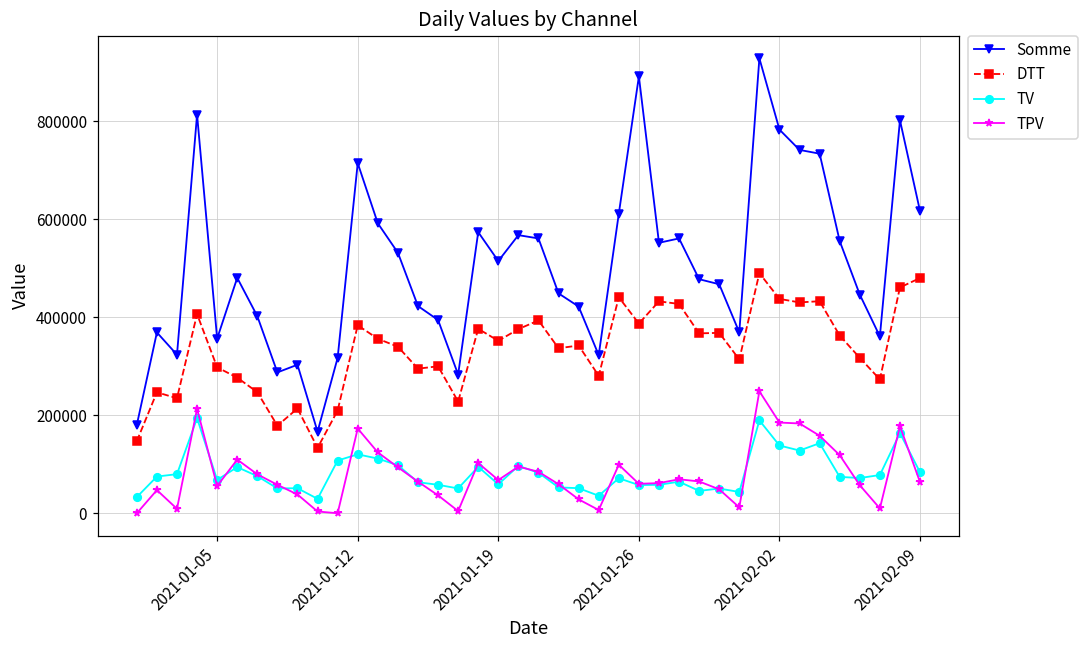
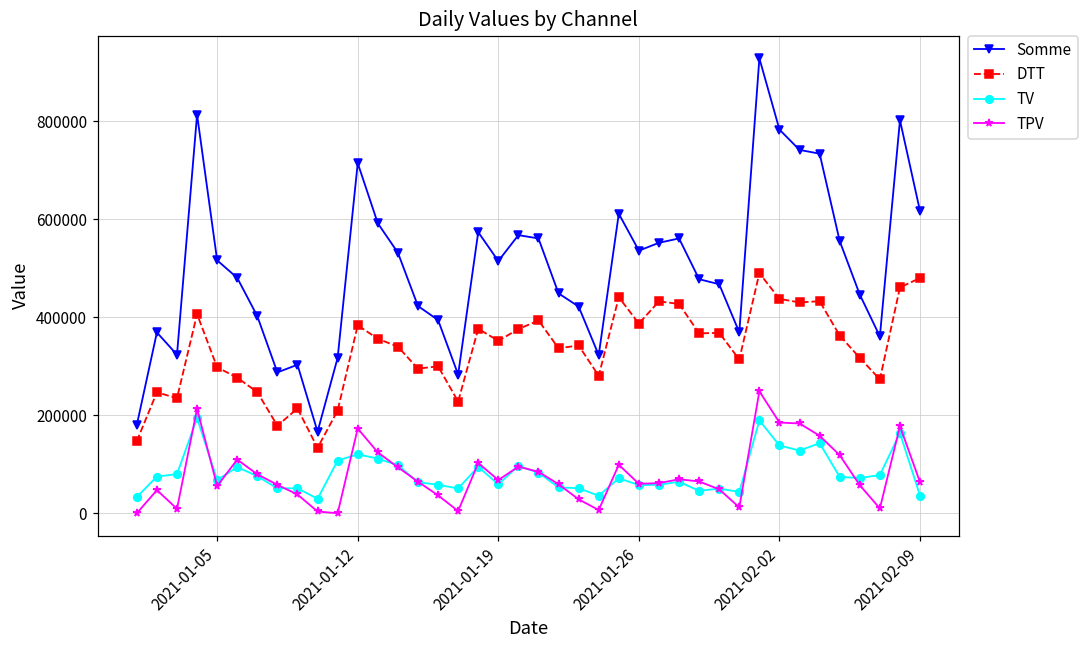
  {
    "Somme": {
-     "2021-01-05": 360000,
+     "2021-01-05": 520000,
      "2021-01-12": 710000,
      "2021-01-19": 520000,
-     "2021-01-26": 890000,
+     "2021-01-26": 540000,
      "2021-02-02": 780000,
      "2021-02-09": 620000
    },
    "DTT": {
      "2021-01-05": 300000,
      "2021-01-12": 380000,
      "2021-01-19": 350000,
      "2021-01-26": 390000,
      "2021-02-02": 440000,
      "2021-02-09": 480000
    },
    "TV": {
      "2021-01-05": 70000,
      "2021-01-12": 120000,
      "2021-01-19": 60000,
      "2021-02-02": 140000,
-     "2021-02-09": 80000
+     "2021-02-09": 40000
    },
    "TPV": {
      "2021-01-05": 60000,
      "2021-01-12": 170000,
      "2021-01-19": 70000,
      "2021-02-02": 190000,
      "2021-02-09": 60000
    }
  }
